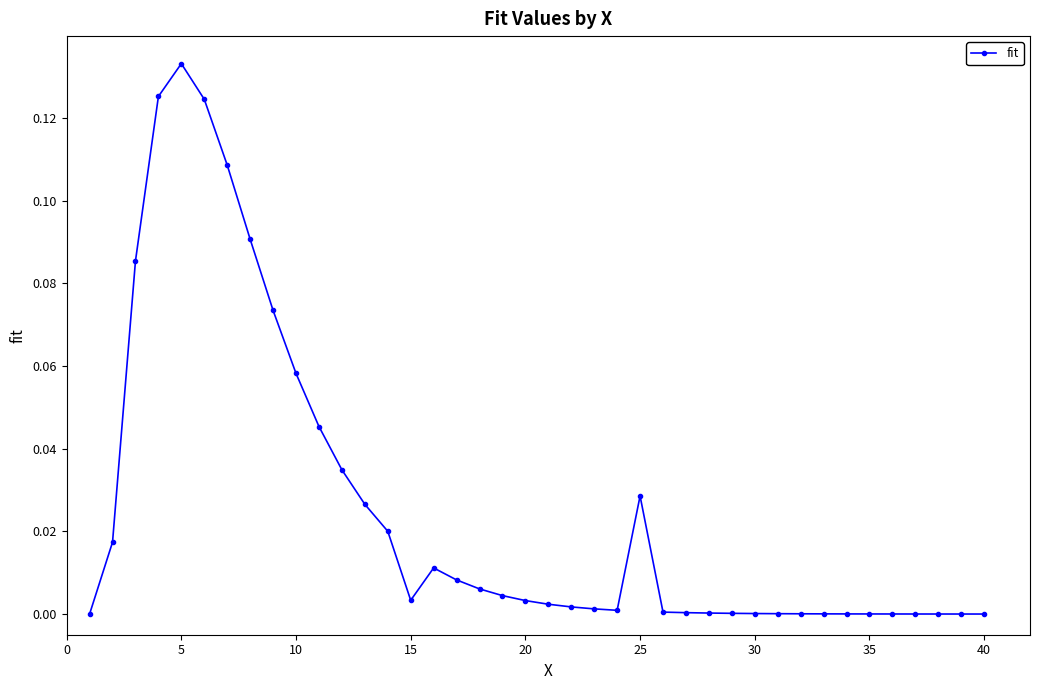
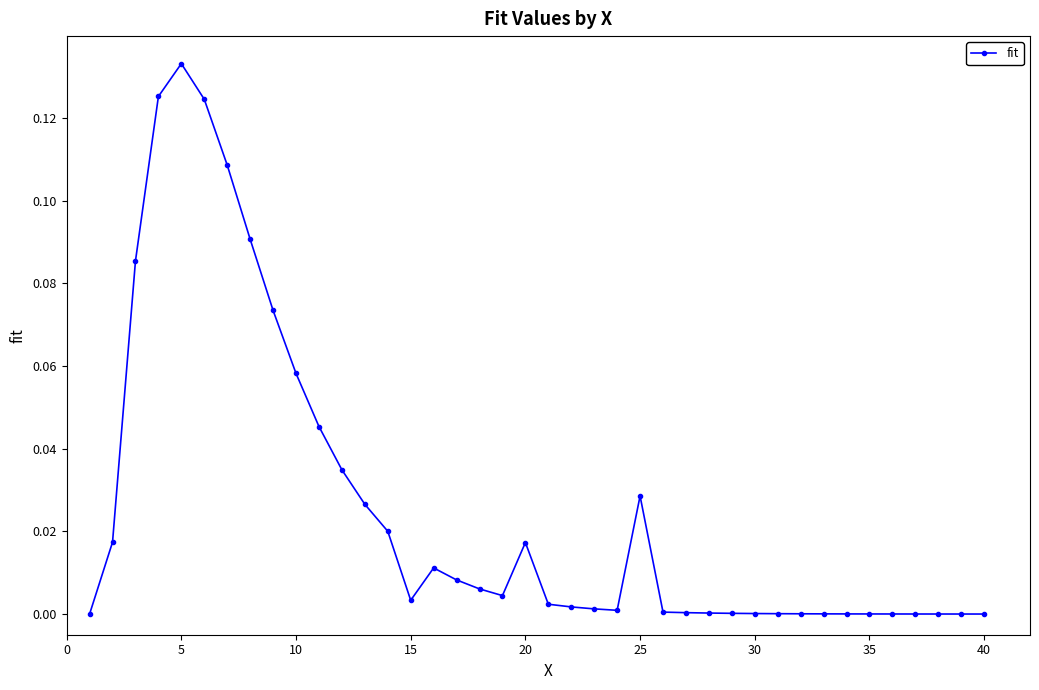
  {
    "5": 0.133,
    "10": 0.058,
    "15": 0.003,
-   "20": 0.003,
+   "20": 0.017,
    "25": 0.029,
    "30": 0.000,
    "35": 0.000,
    "40": 0.000
  }
